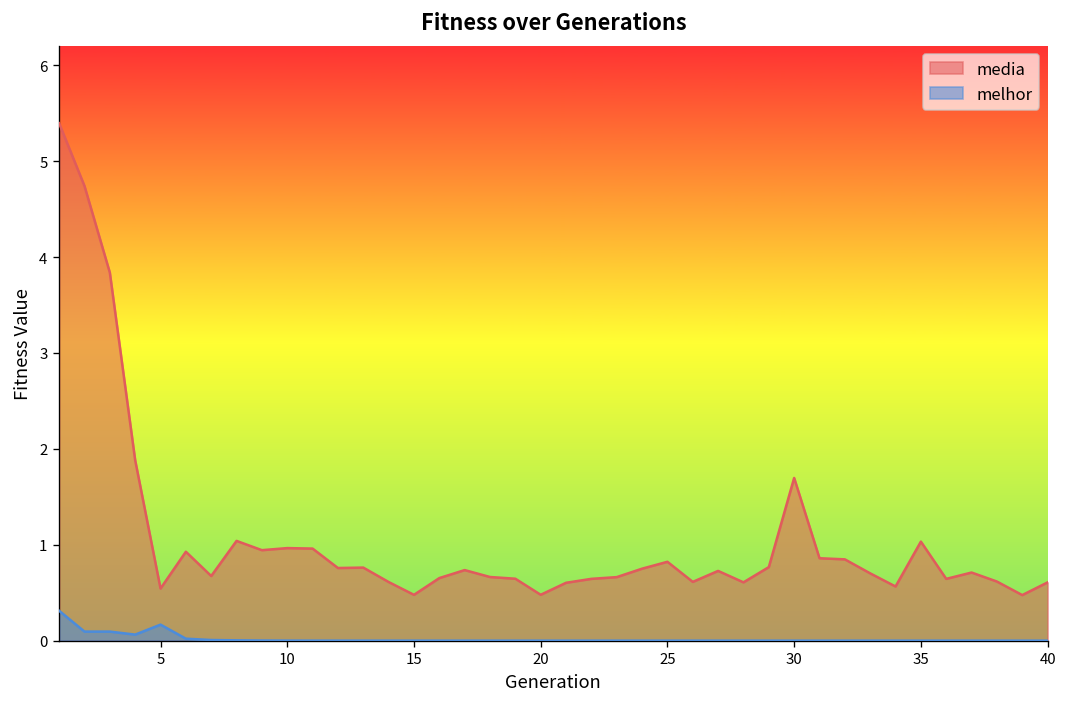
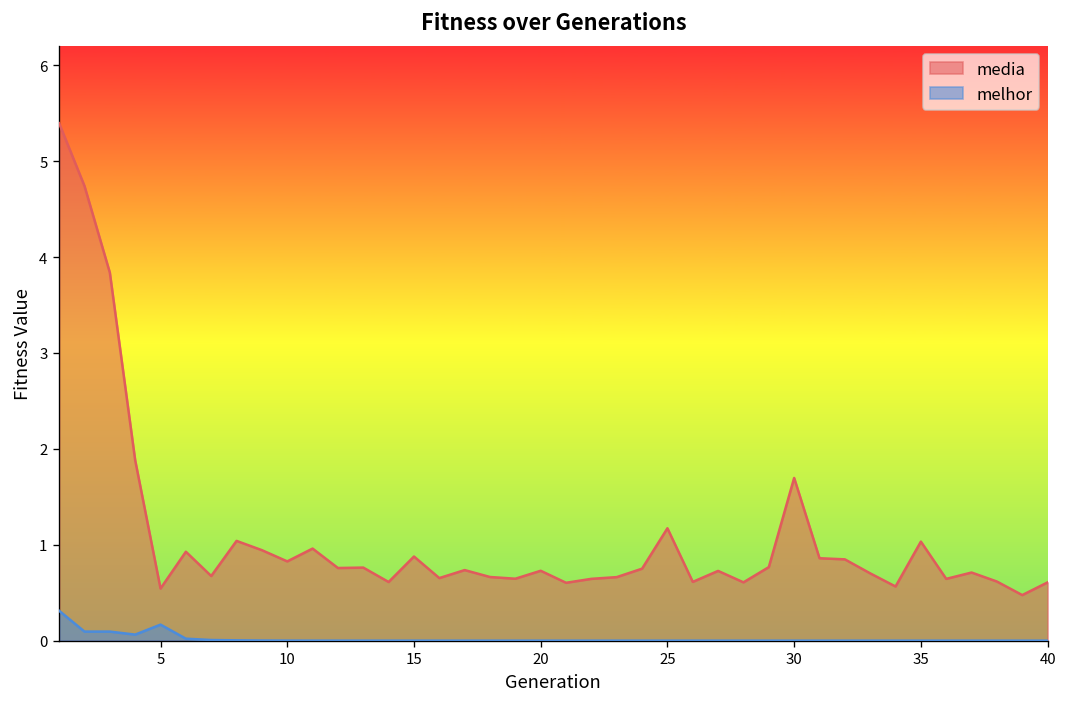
  {
    "media": {
      "5": 0.5,
-     "10": 1.0,
-     "15": 0.5,
-     "20": 0.5,
-     "25": 0.8,
+     "10": 0.8,
+     "15": 0.9,
+     "20": 0.7,
+     "25": 1.2,
      "30": 1.7,
      "35": 1.0,
      "40": 0.6
    },
    "melhor": {
      "5": 0.2,
      "10": 0.0,
      "15": 0.0,
      "20": 0.0,
      "25": 0.0,
      "30": 0.0,
      "35": 0.0,
      "40": 0.0
    }
  }
